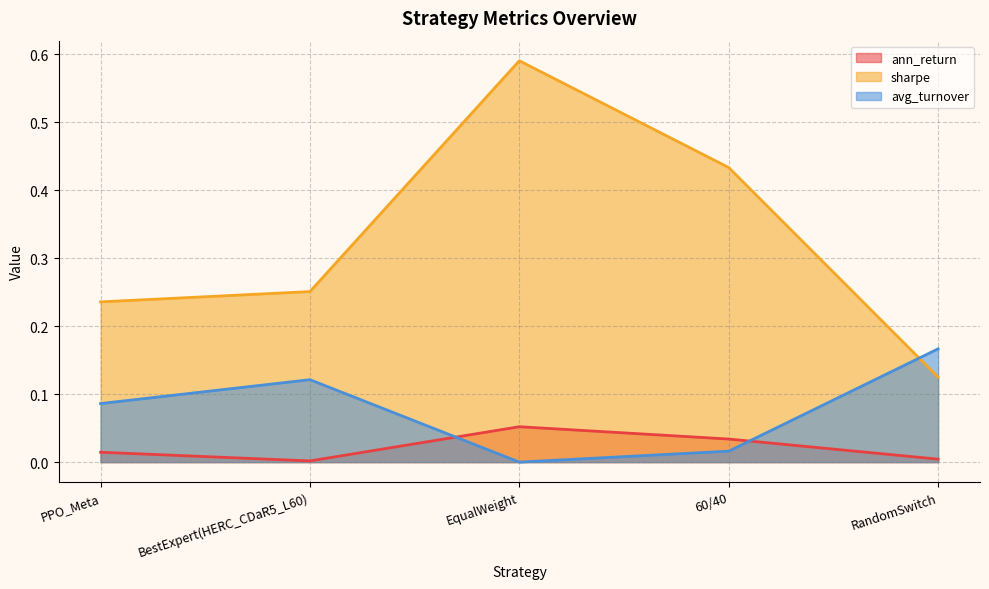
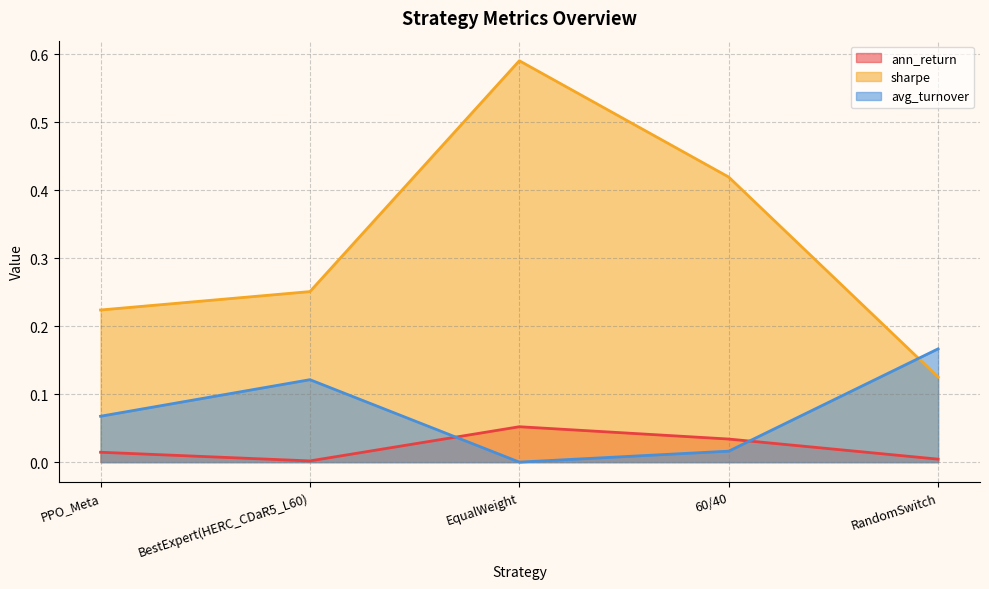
  {
    "ann_return": {
      "PPO_Meta": 0.01,
      "BestExpert(HERC_CDaR5_L60)": 0.00,
      "EqualWeight": 0.05,
      "60/40": 0.03,
      "RandomSwitch": 0.00
    },
    "sharpe": {
-     "PPO_Meta": 0.24,
+     "PPO_Meta": 0.22,
      "BestExpert(HERC_CDaR5_L60)": 0.25,
      "EqualWeight": 0.59,
-     "60/40": 0.43,
+     "60/40": 0.42,
      "RandomSwitch": 0.13
    },
    "avg_turnover": {
-     "PPO_Meta": 0.09,
+     "PPO_Meta": 0.07,
      "BestExpert(HERC_CDaR5_L60)": 0.12,
      "EqualWeight": 0.00,
      "60/40": 0.02,
      "RandomSwitch": 0.17
    }
  }
